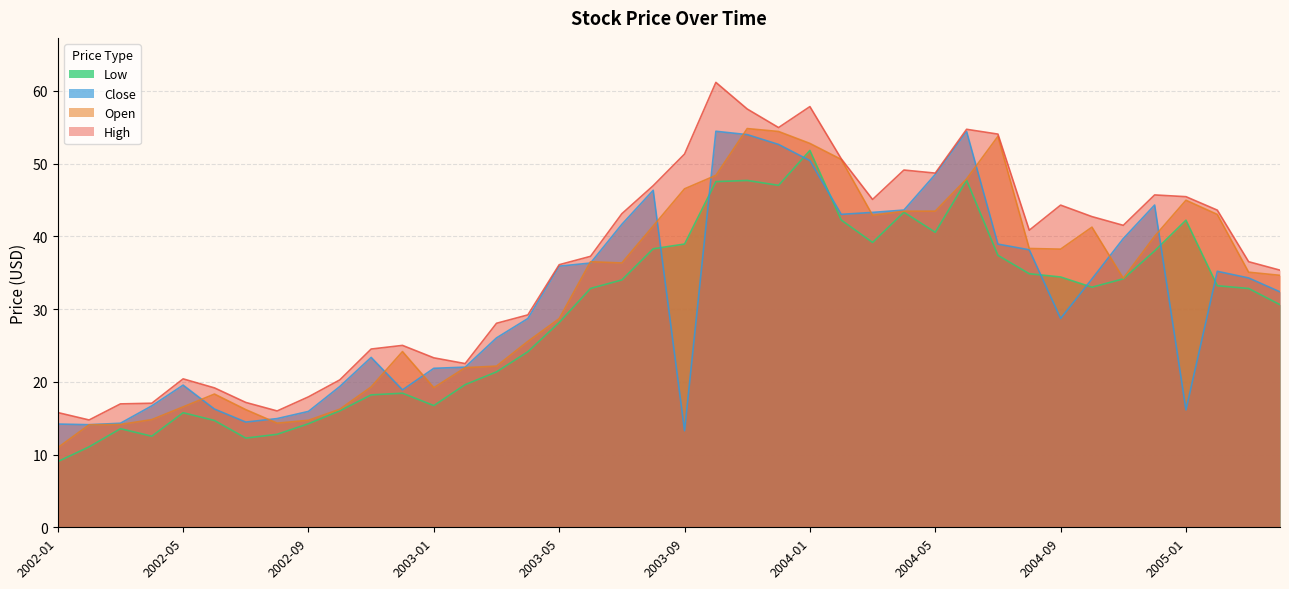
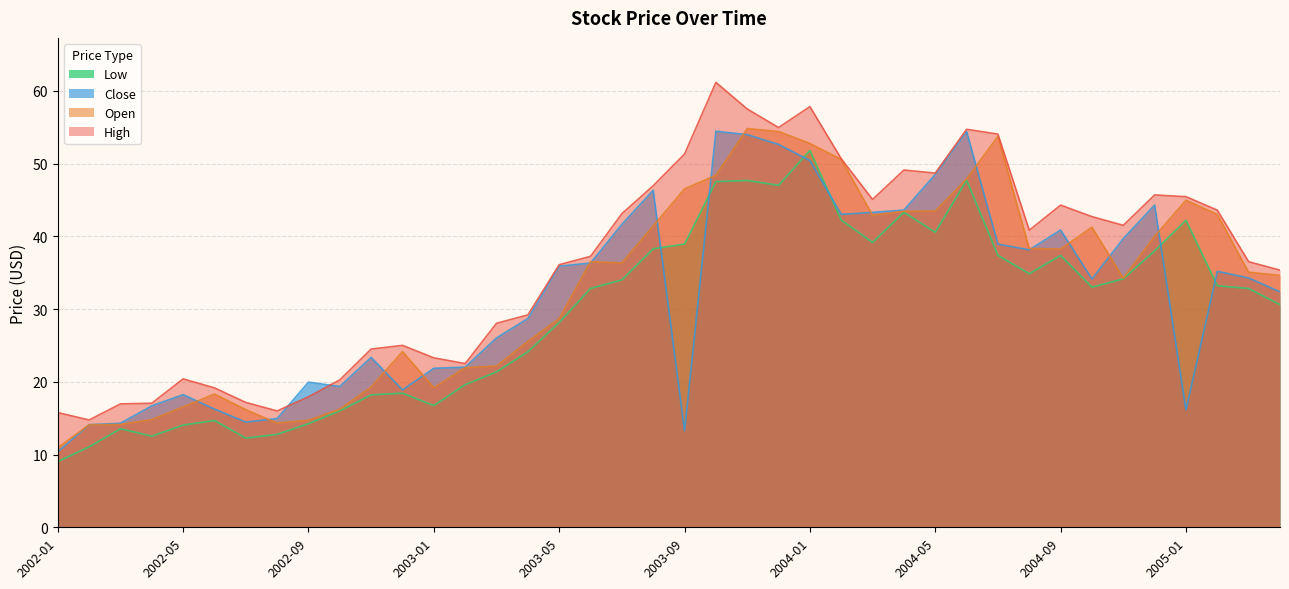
  {
    "Low": {
      "2002-01": 9,
-     "2002-05": 16,
+     "2002-05": 14,
      "2002-09": 14,
      "2003-01": 17,
      "2003-05": 28,
      "2003-09": 39,
      "2004-01": 52,
      "2004-05": 41,
-     "2004-09": 34,
+     "2004-09": 37,
      "2005-01": 42
    },
    "Close": {
-     "2002-01": 14,
-     "2002-05": 20,
-     "2002-09": 16,
+     "2002-01": 10,
+     "2002-05": 18,
+     "2002-09": 20,
      "2003-01": 22,
      "2003-09": 13,
      "2004-01": 50,
-     "2004-09": 29,
+     "2004-09": 41,
      "2005-01": 16
    }
  }
